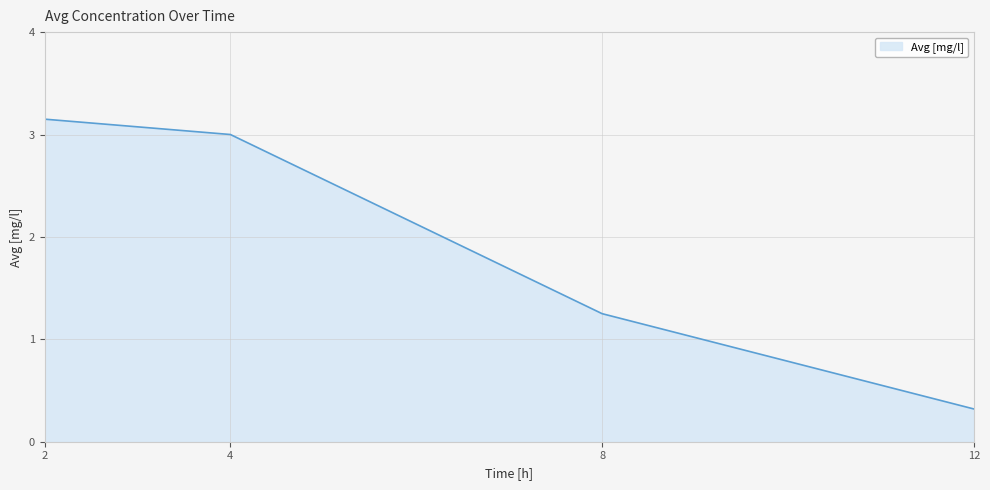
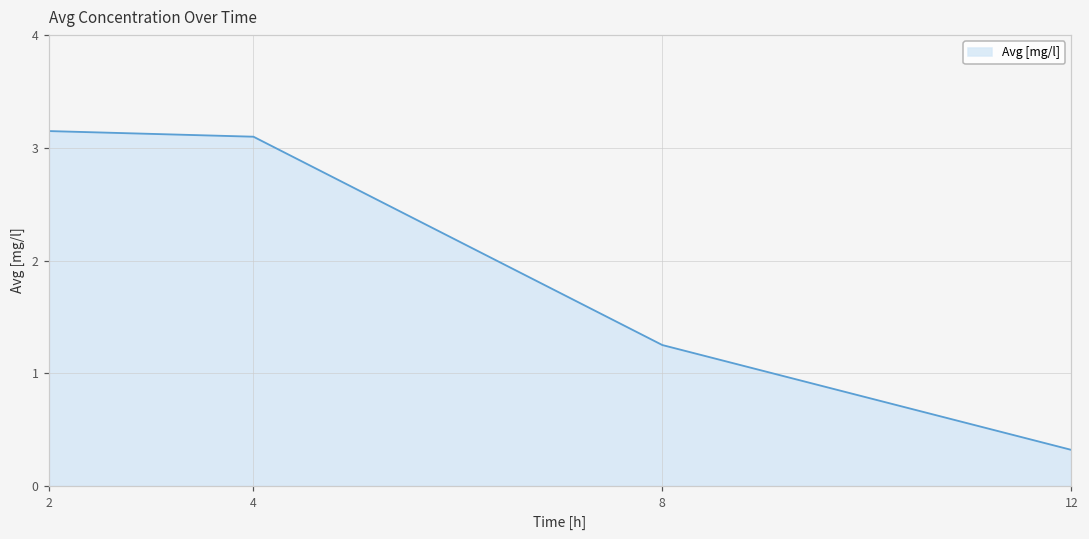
  {
    "2": 3.15,
-   "4": 3.0,
+   "4": 3.1,
    "8": 1.25,
    "12": 0.3
  }
